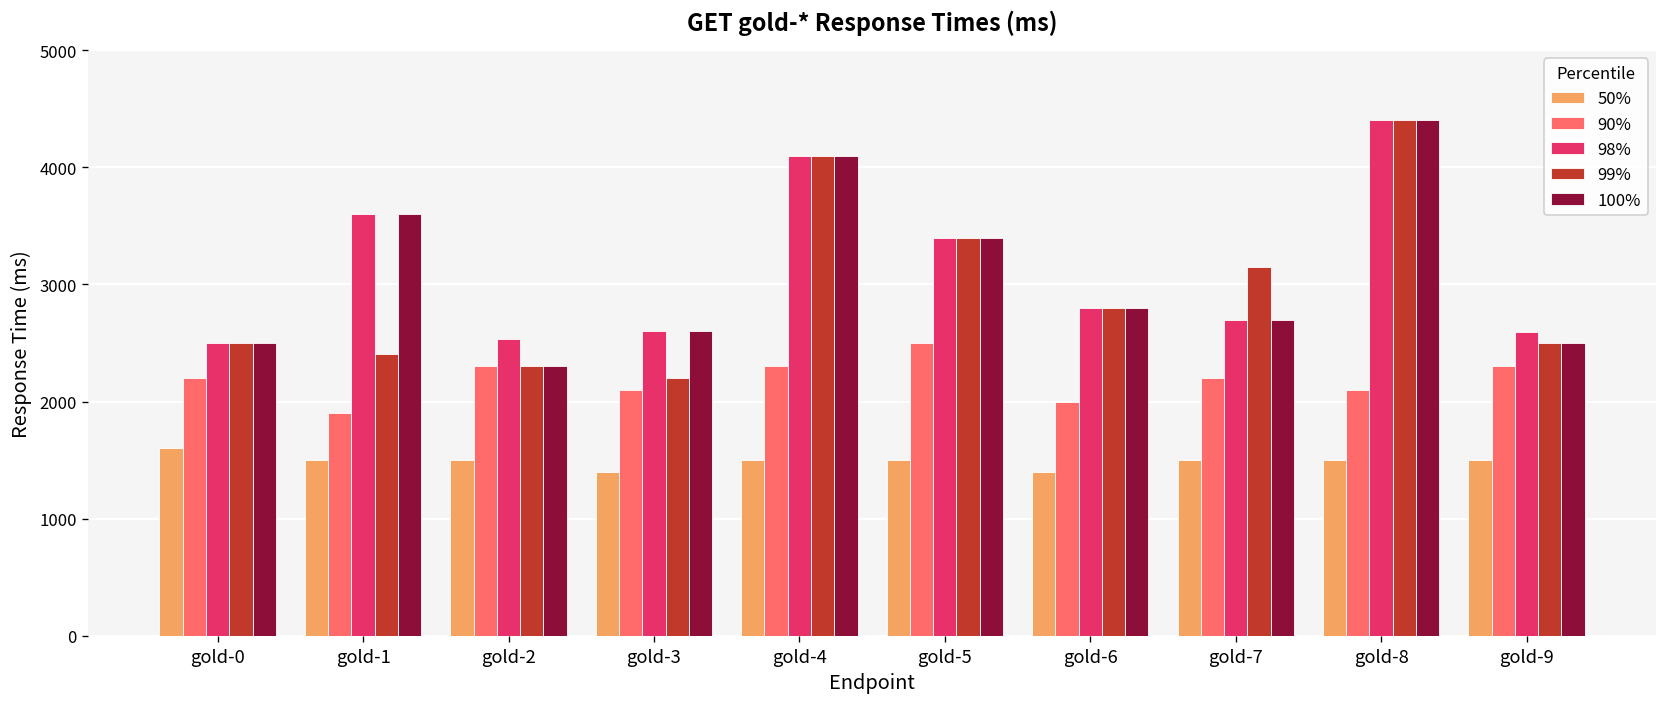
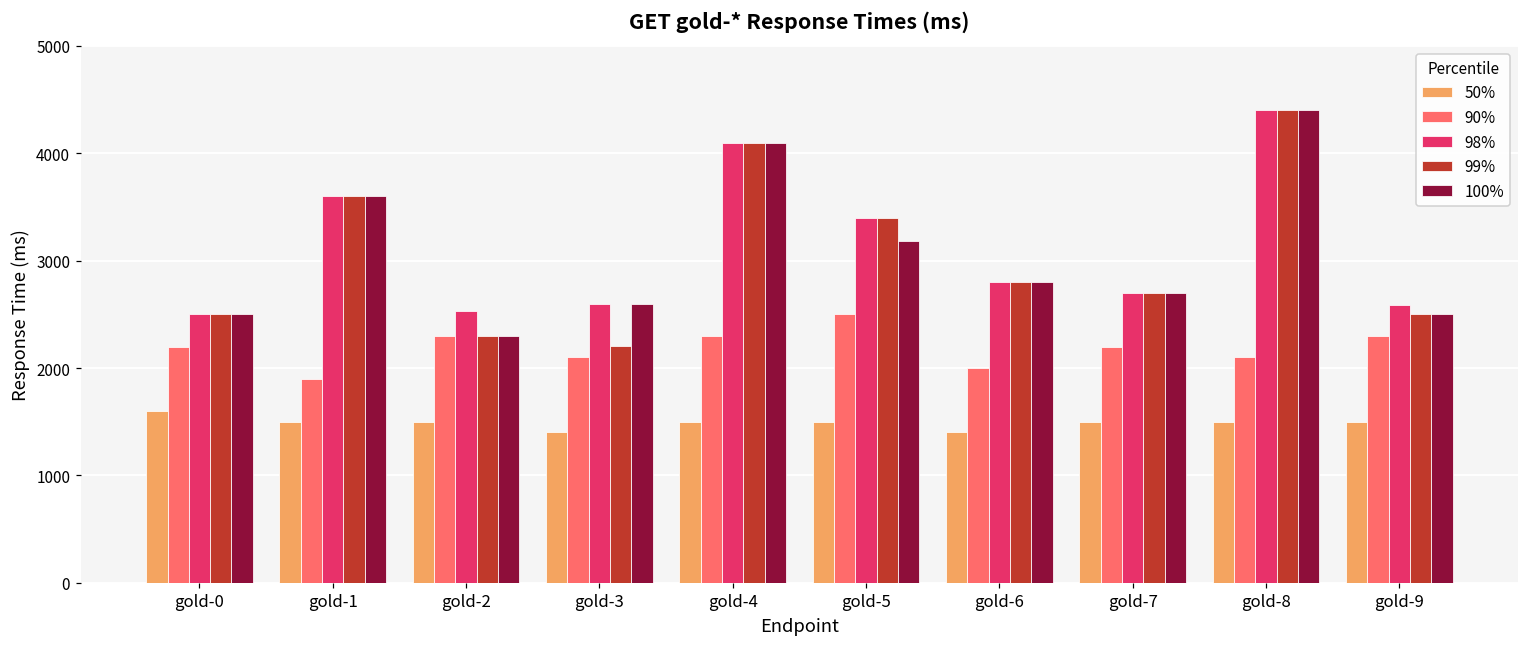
  {
    "98%": {
      "gold-0": 2500,
      "gold-1": 3600,
      "gold-2": 2500,
      "gold-3": 2600,
      "gold-4": 4100,
      "gold-5": 3400,
      "gold-6": 2800,
      "gold-7": 2700,
      "gold-8": 4400,
      "gold-9": 2600
    },
    "99%": {
      "gold-0": 2500,
-     "gold-1": 2400,
+     "gold-1": 3600,
      "gold-2": 2300,
      "gold-3": 2200,
      "gold-4": 4100,
      "gold-5": 3400,
      "gold-6": 2800,
-     "gold-7": 3200,
+     "gold-7": 2700,
      "gold-8": 4400,
      "gold-9": 2500
    },
    "100%": {
      "gold-0": 2500,
      "gold-1": 3600,
      "gold-2": 2300,
      "gold-3": 2600,
      "gold-4": 4100,
-     "gold-5": 3400,
+     "gold-5": 3200,
      "gold-6": 2800,
      "gold-7": 2700,
      "gold-8": 4400,
      "gold-9": 2500
    }
  }
